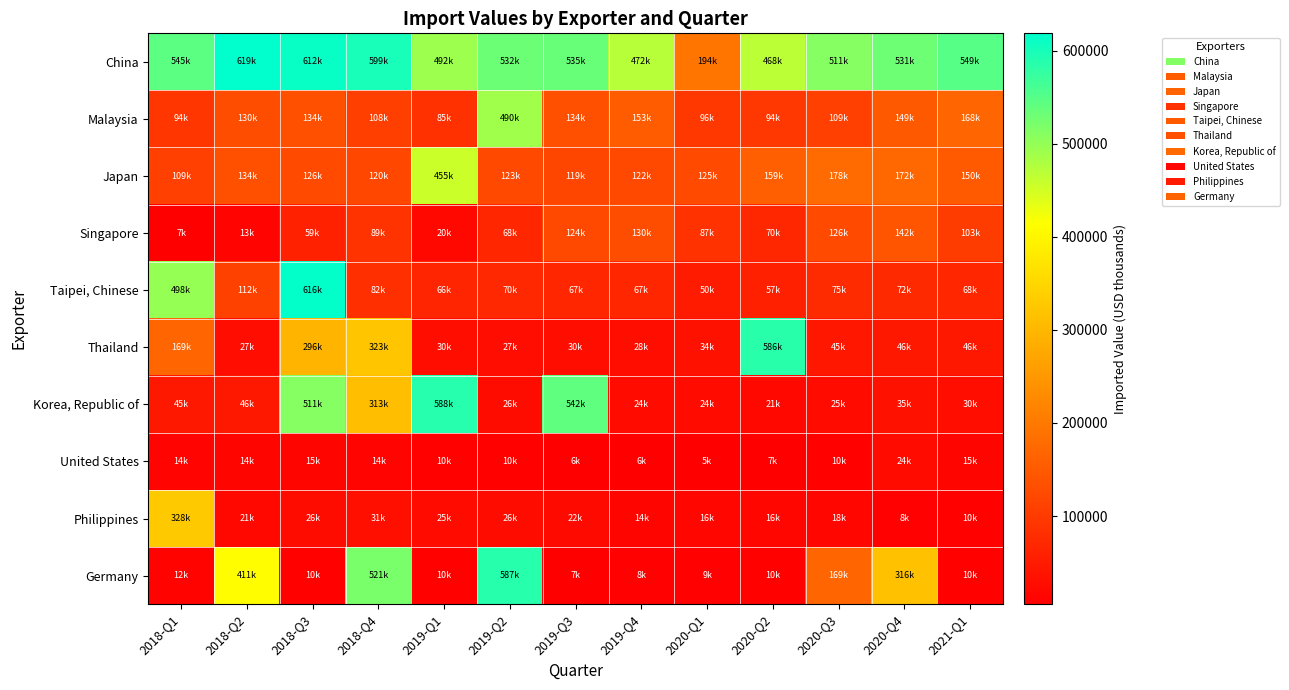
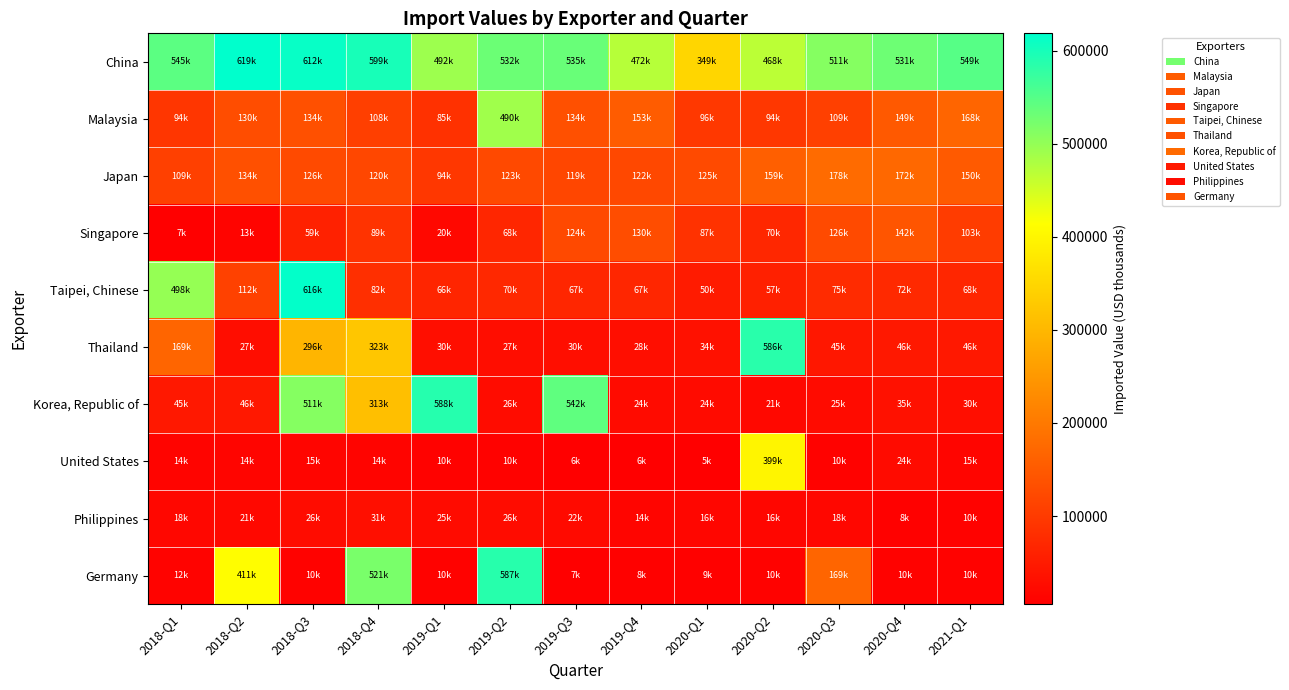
  {
    "China": {
      "2018-Q1": "545k",
      "2018-Q2": "619k",
      "2018-Q3": "612k",
      "2018-Q4": "599k",
      "2019-Q1": "492k",
      "2019-Q2": "532k",
      "2019-Q3": "535k",
      "2019-Q4": "472k",
-     "2020-Q1": "194k",
+     "2020-Q1": "349k",
      "2020-Q2": "468k",
      "2020-Q3": "511k",
      "2020-Q4": "531k",
      "2021-Q1": "549k"
    },
    "Malaysia": {
      "2018-Q1": "94k",
      "2018-Q2": "130k",
      "2018-Q3": "134k",
      "2018-Q4": "108k",
      "2019-Q1": "85k",
      "2019-Q2": "490k",
      "2019-Q3": "134k",
      "2019-Q4": "153k",
      "2020-Q1": "96k",
      "2020-Q2": "94k",
      "2020-Q3": "109k",
      "2020-Q4": "149k",
      "2021-Q1": "168k"
    },
    "Japan": {
      "2018-Q1": "109k",
      "2018-Q2": "134k",
      "2018-Q3": "126k",
      "2018-Q4": "120k",
-     "2019-Q1": "455k",
+     "2019-Q1": "94k",
      "2019-Q2": "123k",
      "2019-Q3": "119k",
      "2019-Q4": "122k",
      "2020-Q1": "125k",
      "2020-Q2": "159k",
      "2020-Q3": "178k",
      "2020-Q4": "172k",
      "2021-Q1": "150k"
    },
    "Singapore": {
      "2018-Q1": "7k",
      "2018-Q2": "13k",
      "2018-Q3": "59k",
      "2018-Q4": "89k",
      "2019-Q1": "20k",
      "2019-Q2": "68k",
      "2019-Q3": "124k",
      "2019-Q4": "130k",
      "2020-Q1": "87k",
      "2020-Q2": "70k",
      "2020-Q3": "126k",
      "2020-Q4": "142k",
      "2021-Q1": "103k"
    },
    "Taipei, Chinese": {
      "2018-Q1": "498k",
      "2018-Q2": "112k",
      "2018-Q3": "616k",
      "2018-Q4": "82k",
      "2019-Q1": "66k",
      "2019-Q2": "70k",
      "2019-Q3": "67k",
      "2019-Q4": "67k",
      "2020-Q1": "50k",
      "2020-Q2": "57k",
      "2020-Q3": "75k",
      "2020-Q4": "72k",
      "2021-Q1": "68k"
    },
    "Thailand": {
      "2018-Q1": "169k",
      "2018-Q2": "27k",
      "2018-Q3": "296k",
      "2018-Q4": "323k",
      "2019-Q1": "30k",
      "2019-Q2": "27k",
      "2019-Q3": "30k",
      "2019-Q4": "28k",
      "2020-Q1": "34k",
      "2020-Q2": "586k",
      "2020-Q3": "45k",
      "2020-Q4": "46k",
      "2021-Q1": "46k"
    },
    "Korea, Republic of": {
      "2018-Q1": "45k",
      "2018-Q2": "46k",
      "2018-Q3": "511k",
      "2018-Q4": "313k",
      "2019-Q1": "588k",
      "2019-Q2": "26k",
      "2019-Q3": "542k",
      "2019-Q4": "24k",
      "2020-Q1": "24k",
      "2020-Q2": "21k",
      "2020-Q3": "25k",
      "2020-Q4": "35k",
      "2021-Q1": "30k"
    },
    "United States": {
      "2018-Q1": "14k",
      "2018-Q2": "14k",
      "2018-Q3": "15k",
      "2018-Q4": "14k",
      "2019-Q1": "10k",
      "2019-Q2": "10k",
      "2019-Q3": "6k",
      "2019-Q4": "6k",
      "2020-Q1": "5k",
-     "2020-Q2": "7k",
+     "2020-Q2": "399k",
      "2020-Q3": "10k",
      "2020-Q4": "24k",
      "2021-Q1": "15k"
    },
    "Philippines": {
-     "2018-Q1": "328k",
+     "2018-Q1": "18k",
      "2018-Q2": "21k",
      "2018-Q3": "26k",
      "2018-Q4": "31k",
      "2019-Q1": "25k",
      "2019-Q2": "26k",
      "2019-Q3": "22k",
      "2019-Q4": "14k",
      "2020-Q1": "16k",
      "2020-Q2": "16k",
      "2020-Q3": "18k",
      "2020-Q4": "8k",
      "2021-Q1": "10k"
    },
    "Germany": {
      "2018-Q1": "12k",
      "2018-Q2": "411k",
      "2018-Q3": "10k",
      "2018-Q4": "521k",
      "2019-Q1": "10k",
      "2019-Q2": "587k",
      "2019-Q3": "7k",
      "2019-Q4": "8k",
      "2020-Q1": "9k",
      "2020-Q2": "10k",
      "2020-Q3": "169k",
-     "2020-Q4": "316k",
+     "2020-Q4": "10k",
      "2021-Q1": "10k"
    }
  }
